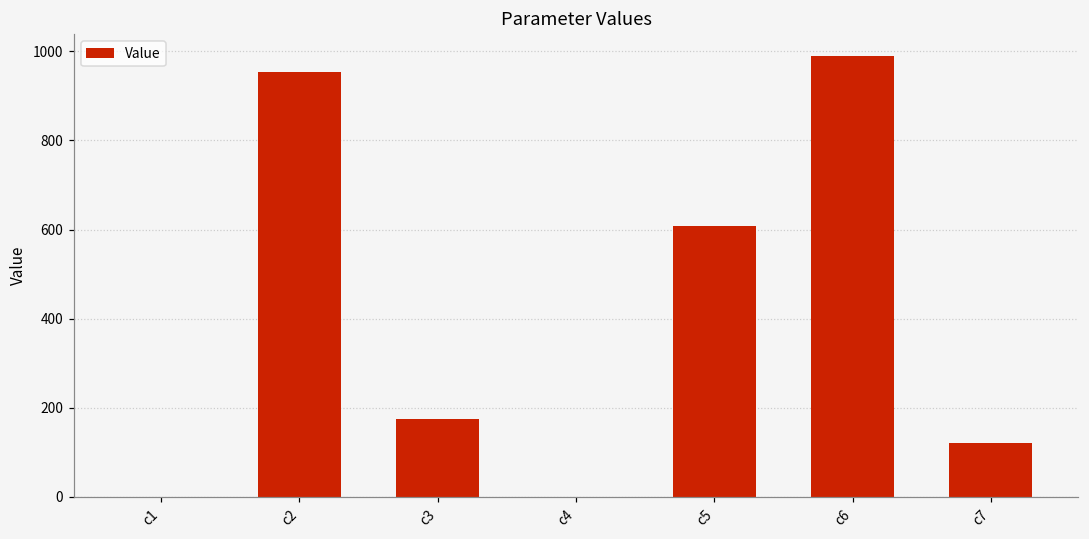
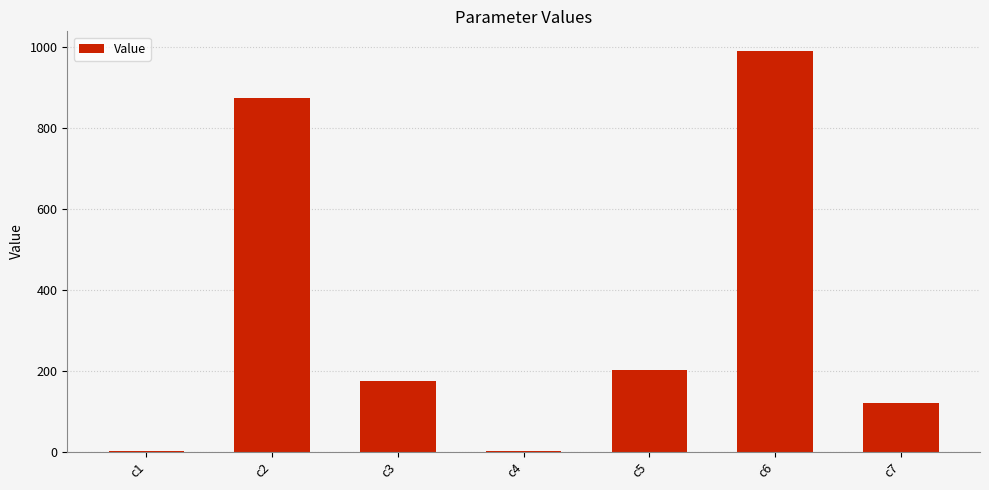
  {
-   "c2": 950,
+   "c2": 870,
    "c3": 170,
-   "c5": 610,
+   "c5": 200,
    "c6": 990,
    "c7": 120
  }
